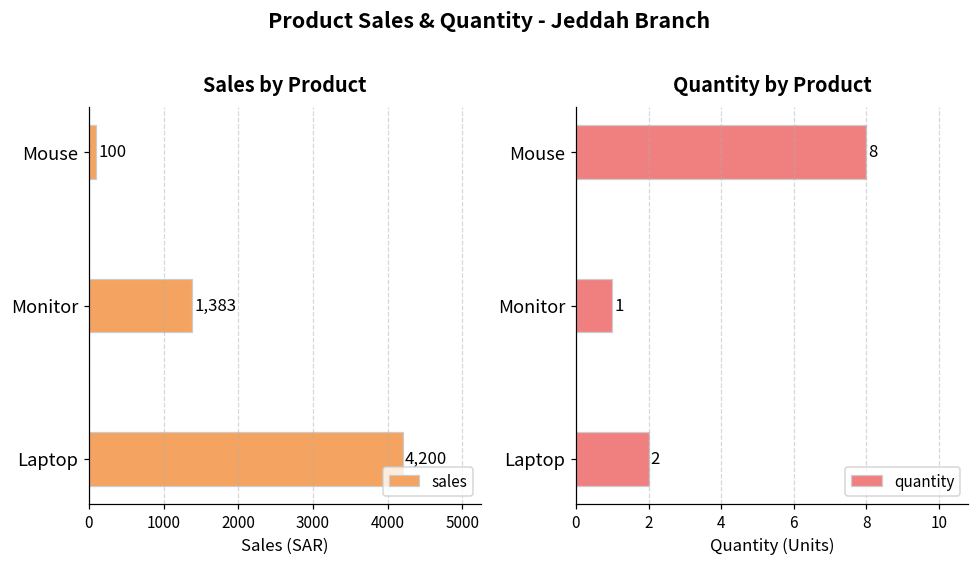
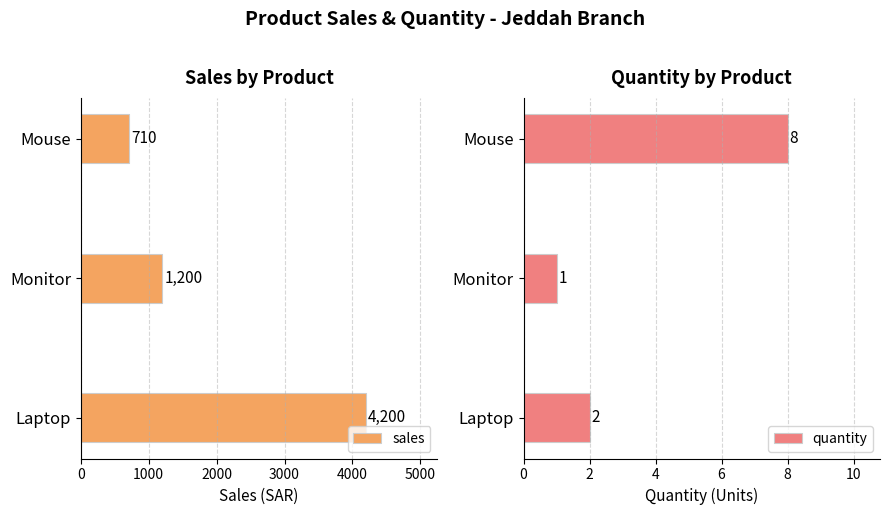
  {
    "Sales by Product": {
-     "Mouse": "100",
-     "Monitor": "1,383",
+     "Mouse": "710",
+     "Monitor": "1,200",
      "Laptop": "4,200"
    },
    "Quantity by Product": {
      "Mouse": "8",
      "Monitor": "1",
      "Laptop": "2"
    }
  }
